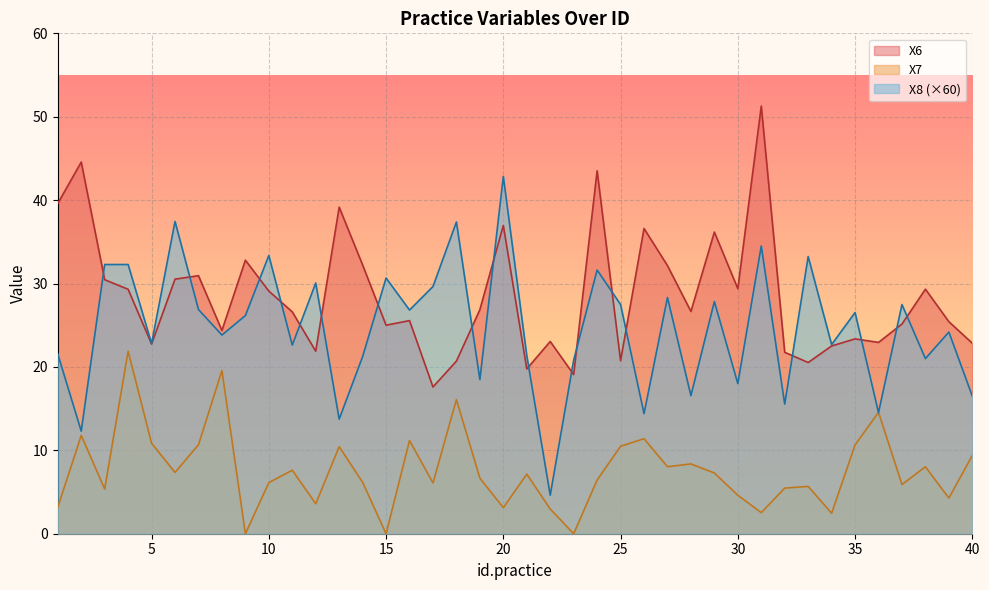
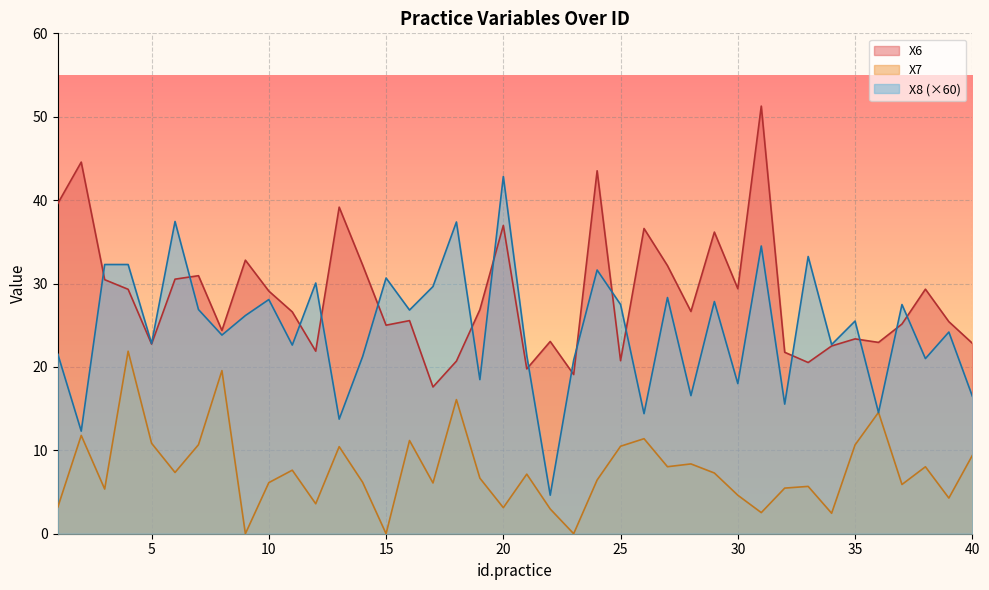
  {
    "X8 (×60)": {
-     "10": 33,
+     "10": 28,
      "15": 31,
      "20": 43,
      "25": 27,
      "30": 18,
-     "35": 27,
+     "35": 26,
      "40": 17
    }
  }
